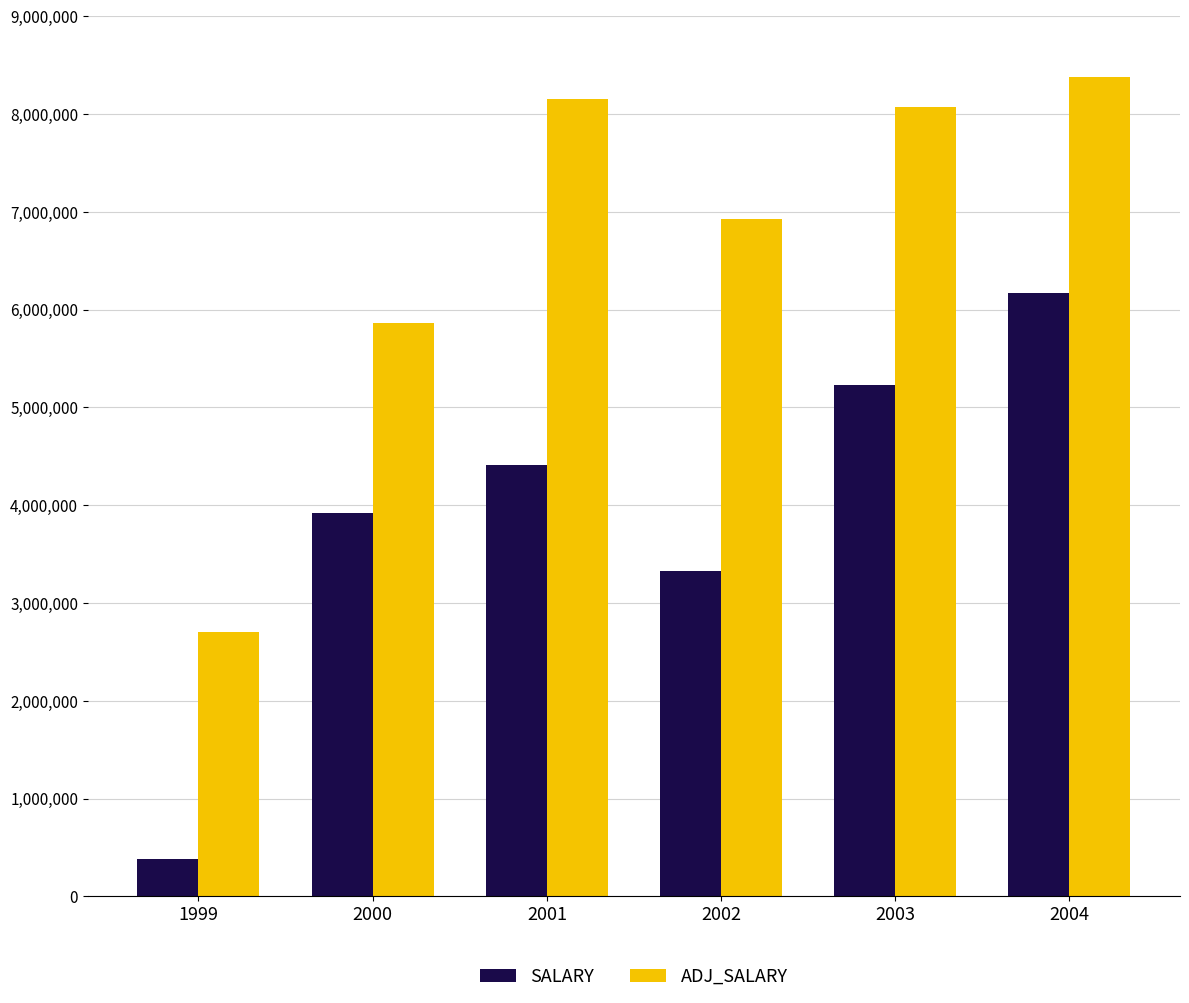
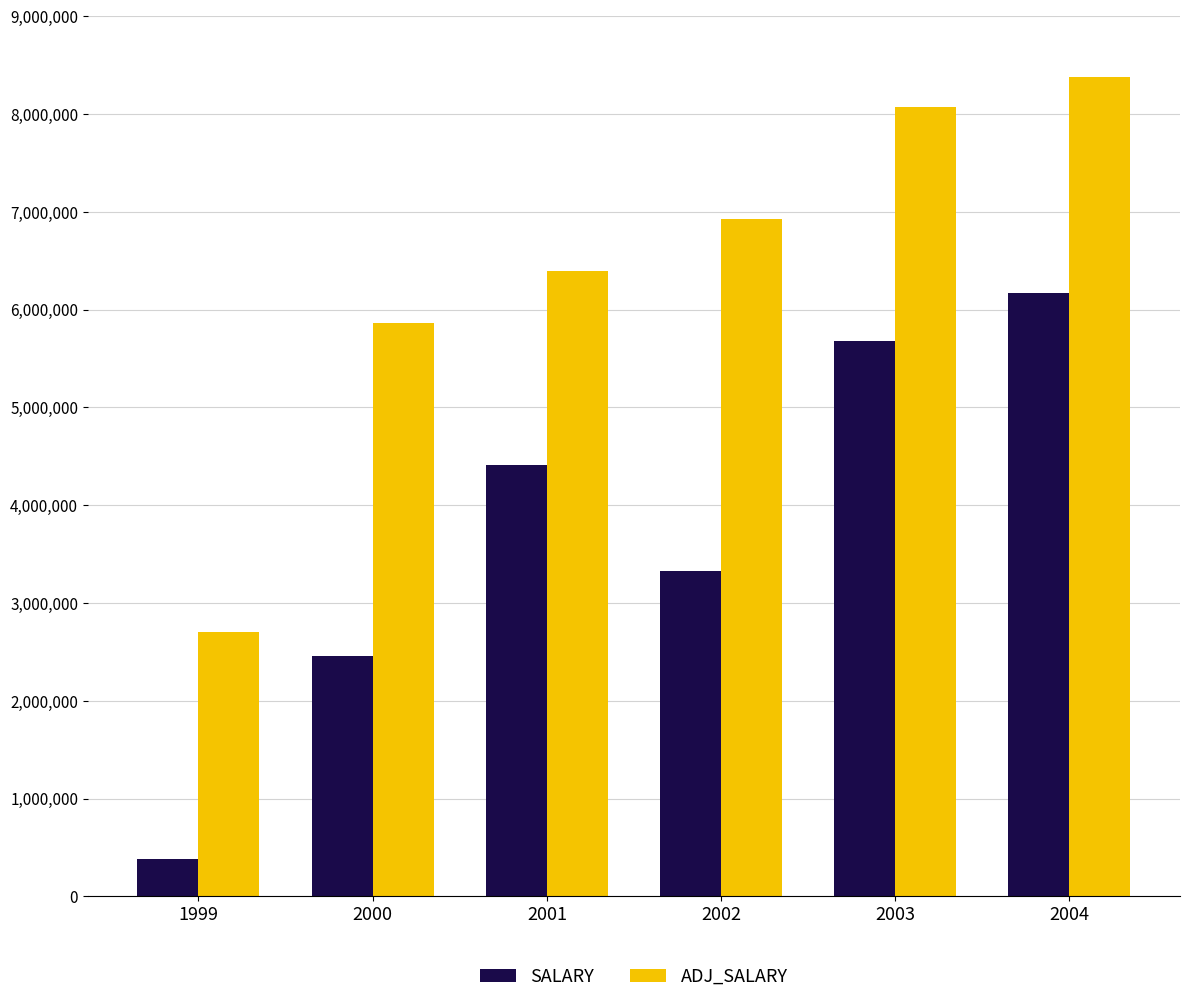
  {
    "SALARY": {
      "1999": "400,000",
-     "2000": "3,900,000",
+     "2000": "2,500,000",
      "2001": "4,400,000",
      "2002": "3,300,000",
-     "2003": "5,200,000",
+     "2003": "5,700,000",
      "2004": "6,200,000"
    },
    "ADJ_SALARY": {
      "1999": "2,700,000",
      "2000": "5,900,000",
-     "2001": "8,200,000",
+     "2001": "6,400,000",
      "2002": "6,900,000",
      "2003": "8,100,000",
      "2004": "8,400,000"
    }
  }
